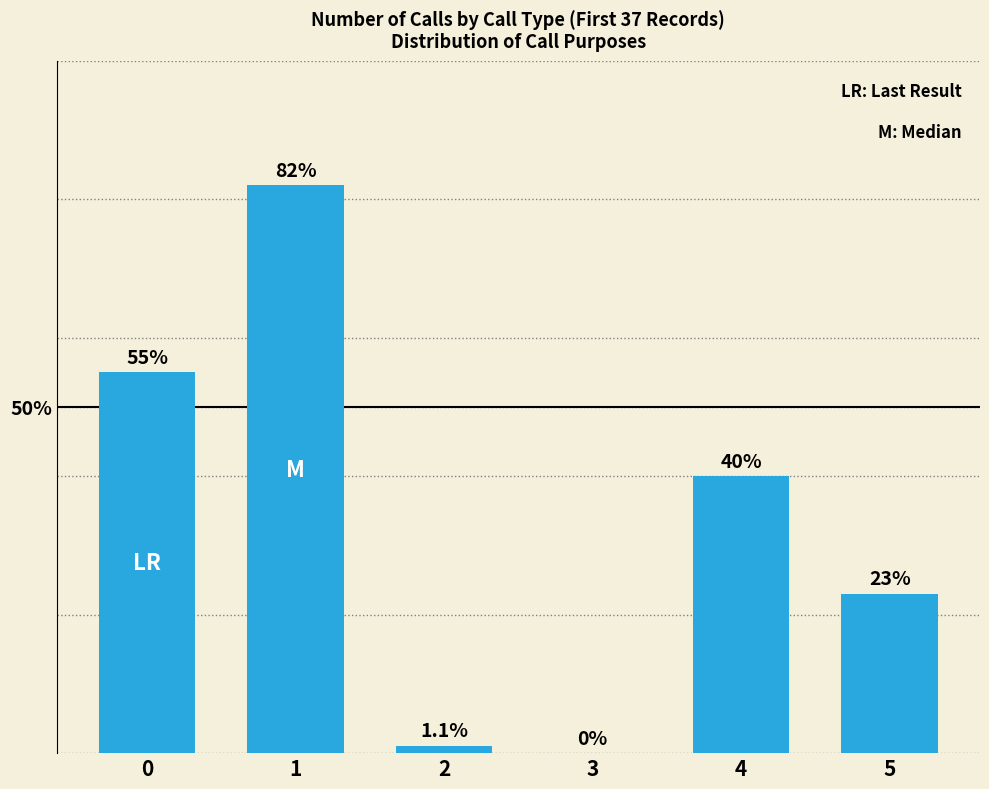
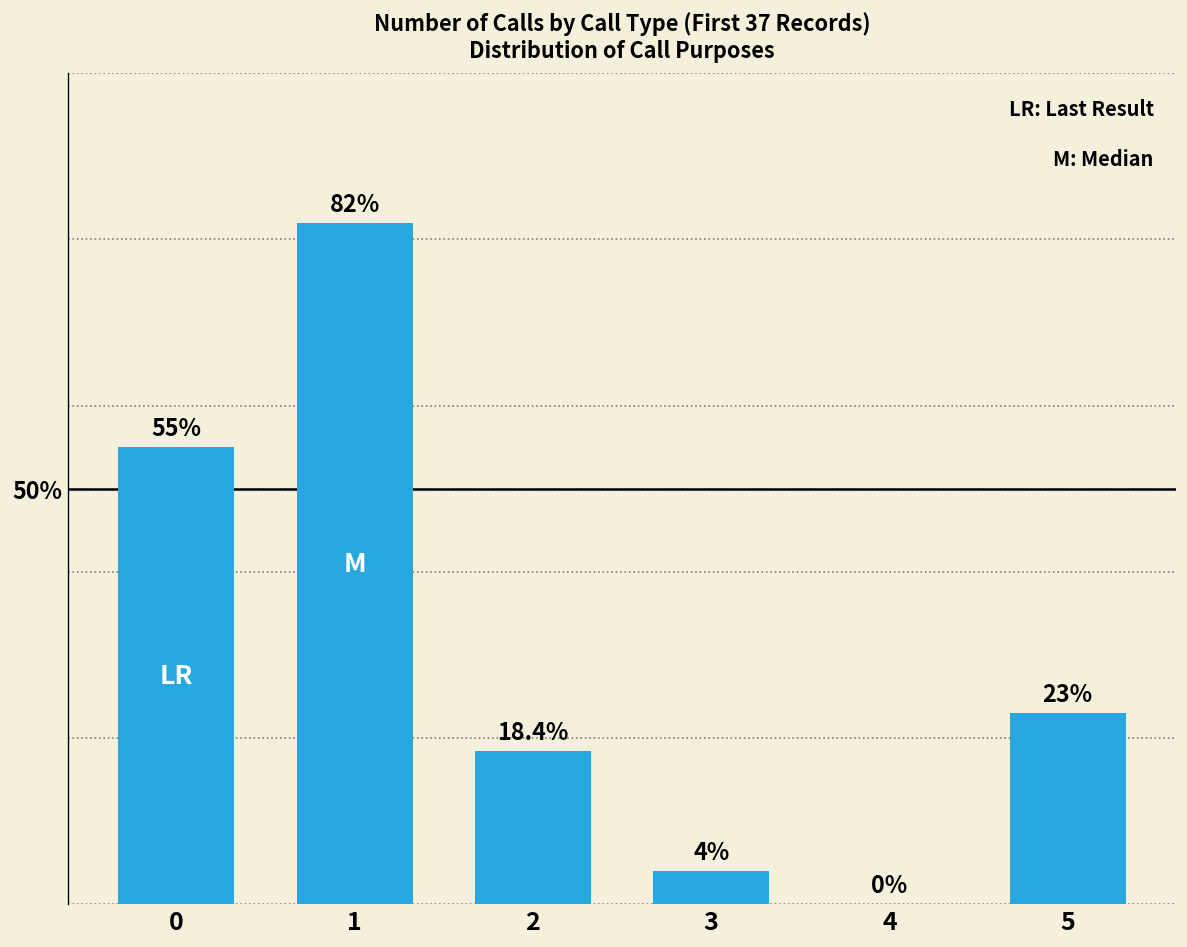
  {
    "0": "55%",
    "1": "82%",
-   "2": "1.1%",
-   "3": "0%",
-   "4": "40%",
+   "2": "18.4%",
+   "3": "4%",
+   "4": "0%",
    "5": "23%"
  }
